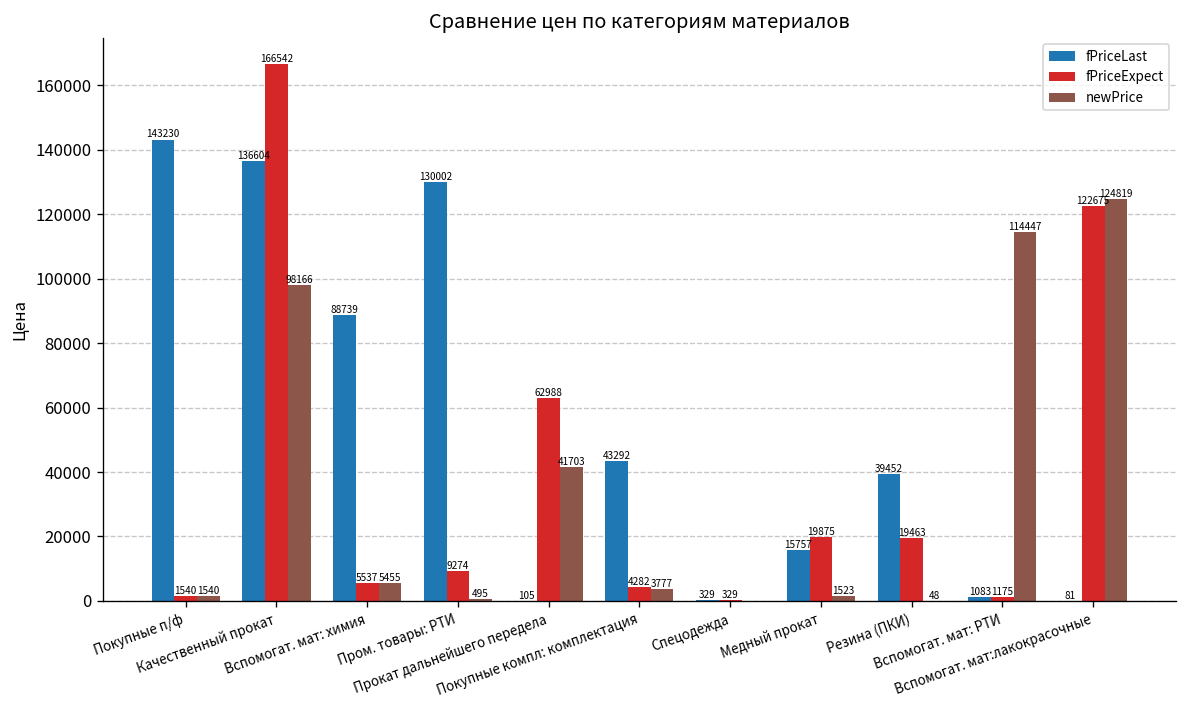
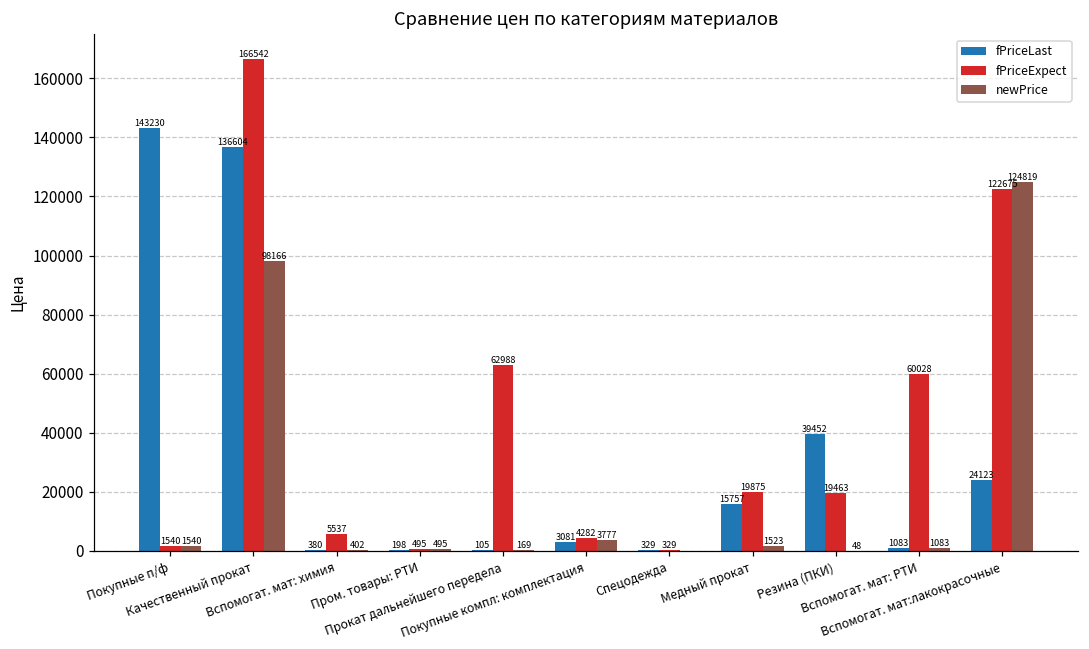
  {
    "fPriceLast": {
      "Покупные п/ф": 143230,
      "Качественный прокат": 136604,
-     "Вспомогат. мат: химия": 88739,
-     "Пром. товары: РТИ": 130002,
+     "Вспомогат. мат: химия": 380,
+     "Пром. товары: РТИ": 198,
      "Прокат дальнейшего передела": 105,
-     "Покупные компл: комплектация": 43292,
+     "Покупные компл: комплектация": 3081,
      "Спецодежда": 329,
      "Медный прокат": 15757,
      "Резина (ПКИ)": 39452,
      "Вспомогат. мат: РТИ": 1083,
-     "Вспомогат. мат:лакокрасочные": 81
+     "Вспомогат. мат:лакокрасочные": 24123
    },
    "fPriceExpect": {
      "Покупные п/ф": 1540,
      "Качественный прокат": 166542,
      "Вспомогат. мат: химия": 5537,
-     "Пром. товары: РТИ": 9274,
+     "Пром. товары: РТИ": 495,
      "Прокат дальнейшего передела": 62988,
      "Покупные компл: комплектация": 4282,
      "Спецодежда": 329,
      "Медный прокат": 19875,
      "Резина (ПКИ)": 19463,
-     "Вспомогат. мат: РТИ": 1175,
+     "Вспомогат. мат: РТИ": 60028,
      "Вспомогат. мат:лакокрасочные": 122675
    },
    "newPrice": {
      "Покупные п/ф": 1540,
      "Качественный прокат": 98166,
-     "Вспомогат. мат: химия": 5455,
+     "Вспомогат. мат: химия": 402,
      "Пром. товары: РТИ": 495,
-     "Прокат дальнейшего передела": 41703,
+     "Прокат дальнейшего передела": 169,
      "Покупные компл: комплектация": 3777,
      "Медный прокат": 1523,
      "Резина (ПКИ)": 48,
-     "Вспомогат. мат: РТИ": 114447,
+     "Вспомогат. мат: РТИ": 1083,
      "Вспомогат. мат:лакокрасочные": 124819
    }
  }
